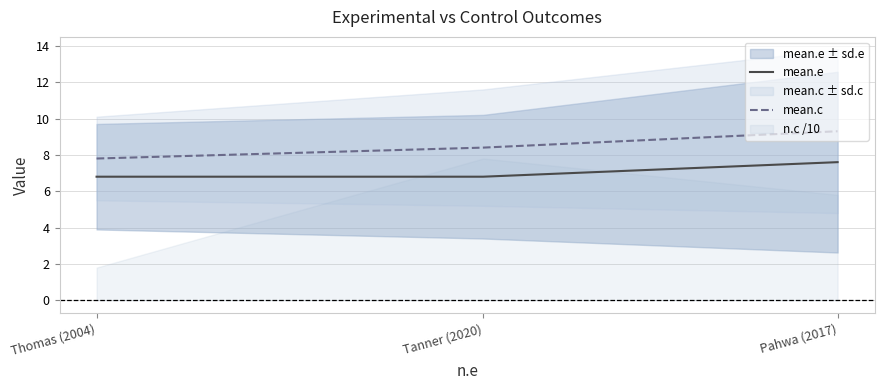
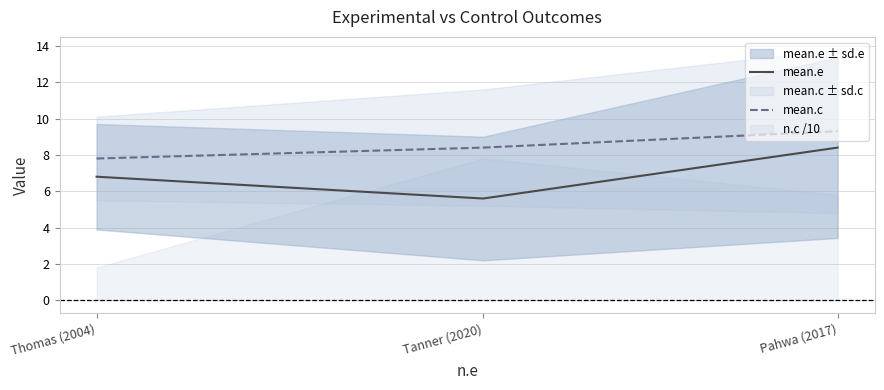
  {
    "mean.e": {
      "Thomas (2004)": 6.8,
-     "Tanner (2020)": 6.8,
-     "Pahwa (2017)": 7.6
+     "Tanner (2020)": 5.6,
+     "Pahwa (2017)": 8.4
    },
    "mean.c": {
      "Thomas (2004)": 7.8,
      "Tanner (2020)": 8.4
    }
  }
